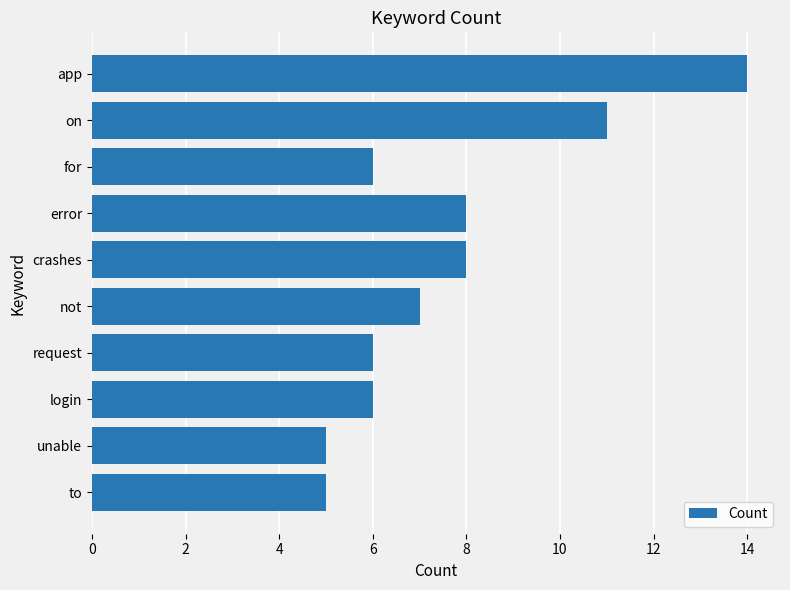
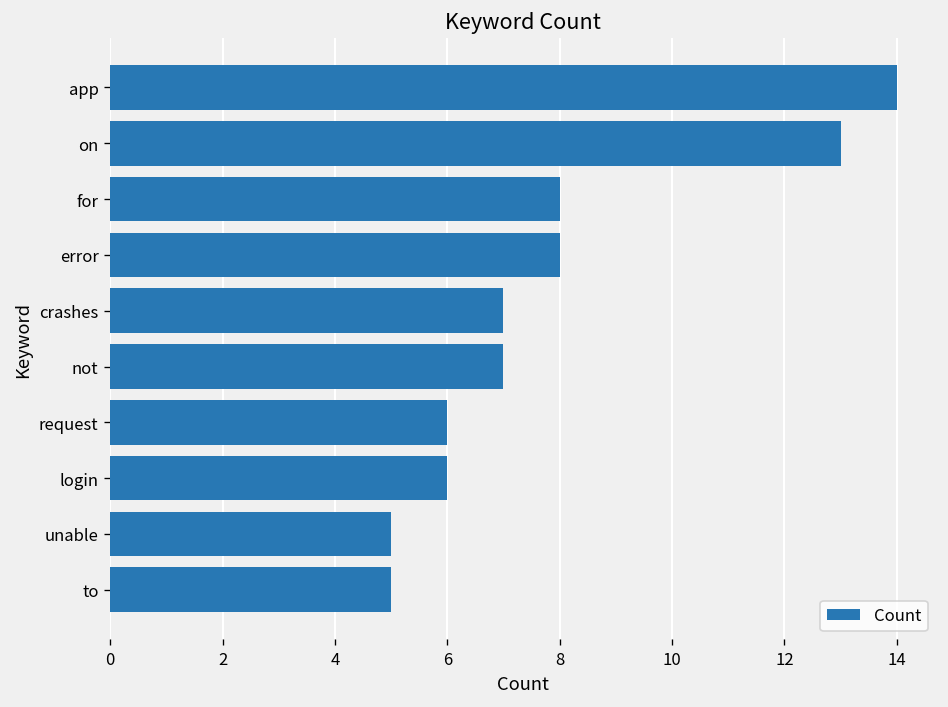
  {
    "app": 14,
-   "on": 11,
-   "for": 6,
+   "on": 13,
+   "for": 8,
    "error": 8,
-   "crashes": 8,
+   "crashes": 7,
    "not": 7,
    "request": 6,
    "login": 6,
    "unable": 5,
    "to": 5
  }
